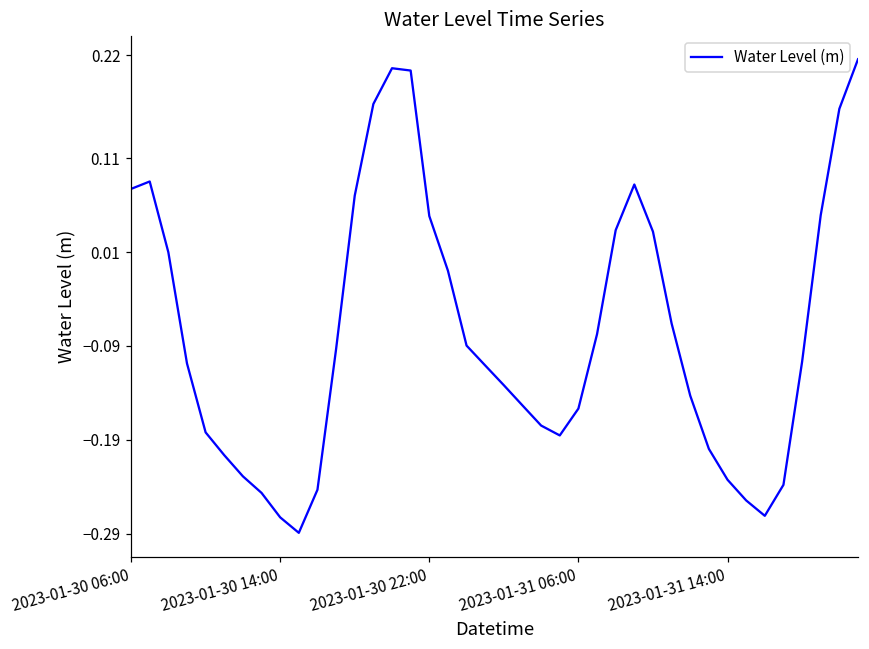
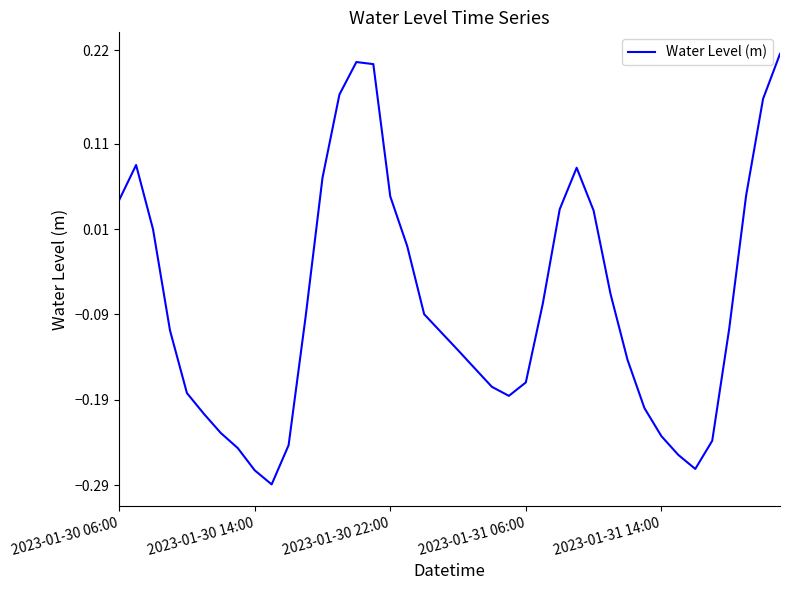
  {
-   "2023-01-30 06:00": 0.08,
+   "2023-01-30 06:00": 0.04,
    "2023-01-30 14:00": -0.27,
    "2023-01-30 22:00": 0.05,
-   "2023-01-31 06:00": -0.16,
+   "2023-01-31 06:00": -0.17,
    "2023-01-31 14:00": -0.23
  }
